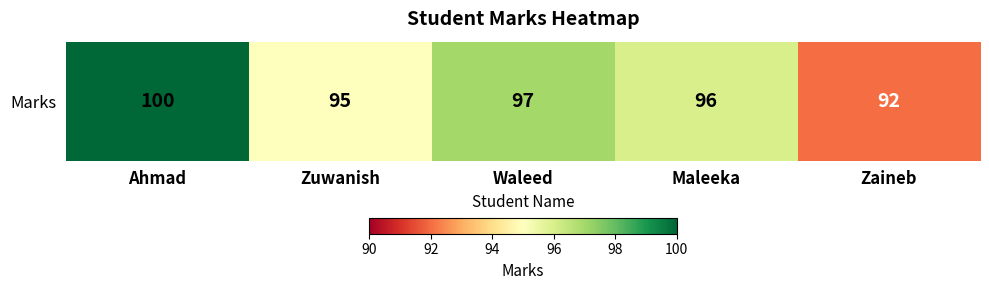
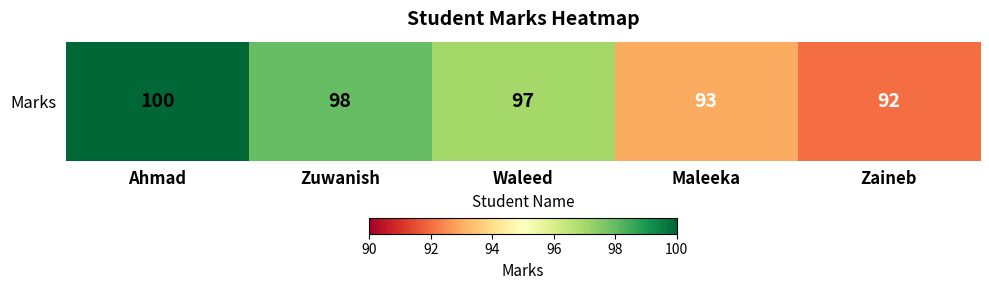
  {
    "Marks": {
      "Ahmad": 100,
-     "Zuwanish": 95,
+     "Zuwanish": 98,
      "Waleed": 97,
-     "Maleeka": 96,
+     "Maleeka": 93,
      "Zaineb": 92
    }
  }
